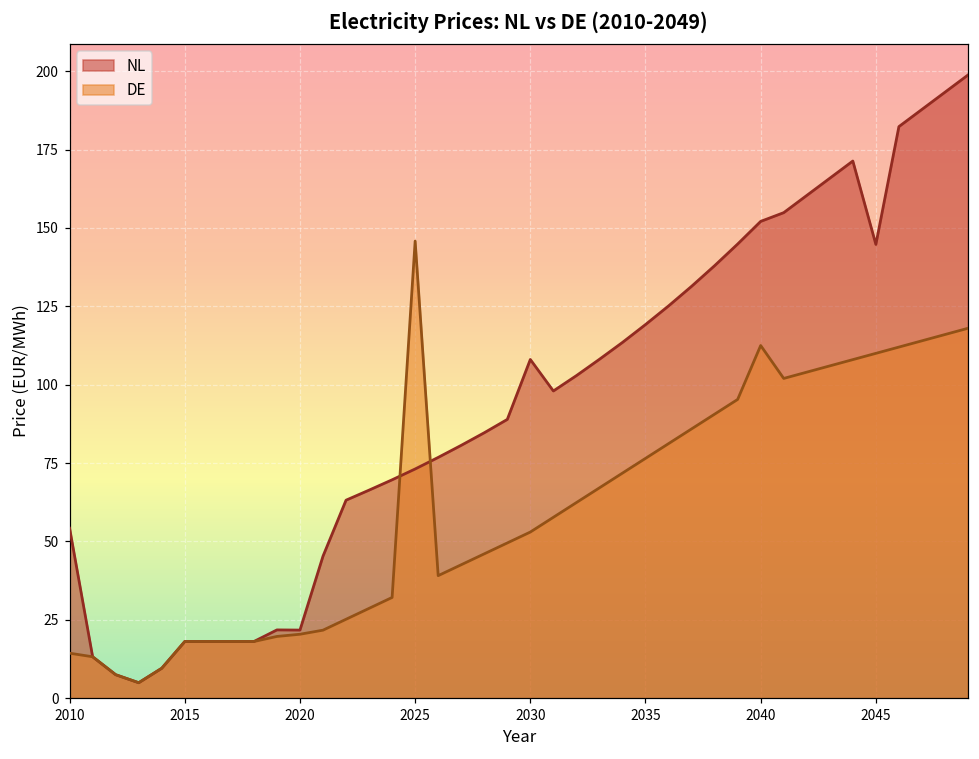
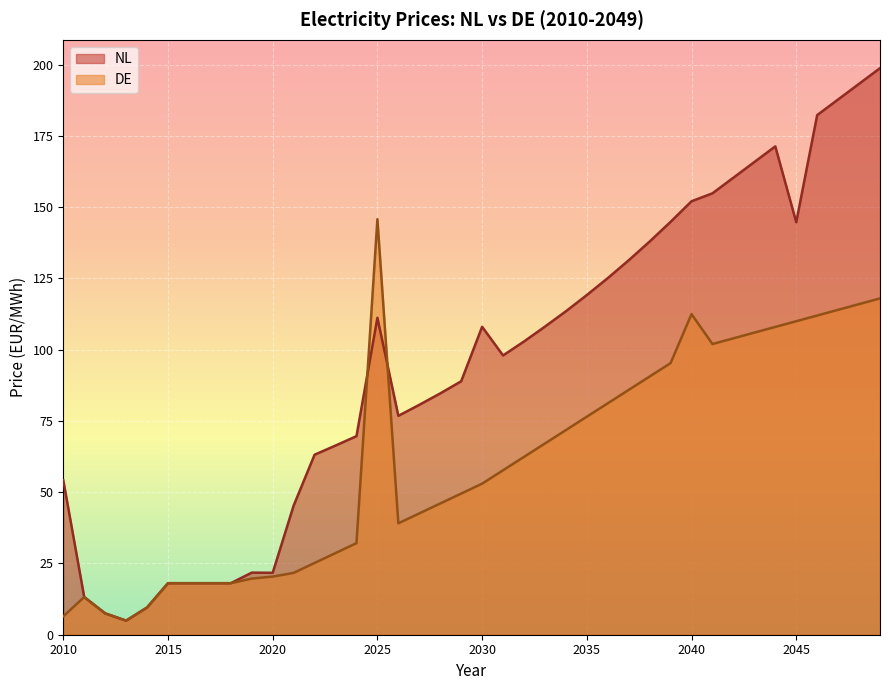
  {
    "NL": {
      "2010": 54,
      "2020": 22,
-     "2025": 73,
+     "2025": 111,
      "2030": 108,
      "2035": 119,
      "2040": 152,
      "2045": 145
    },
    "DE": {
-     "2010": 14,
+     "2010": 6,
      "2020": 20,
      "2025": 146,
      "2030": 53,
      "2035": 77,
      "2040": 113,
      "2045": 110
    }
  }
